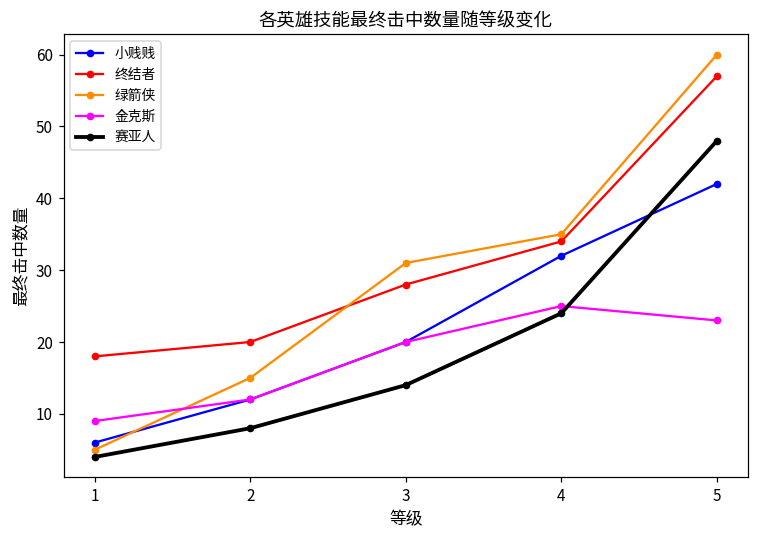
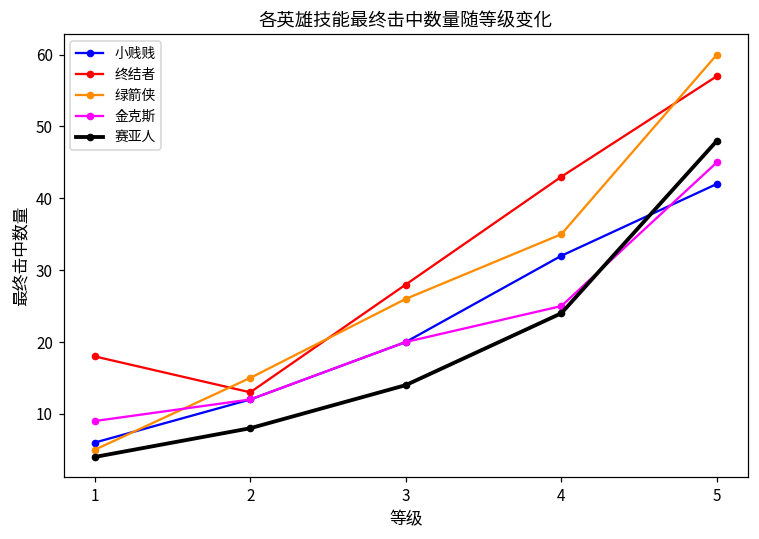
  {
    "小贱贱": {
      "1": 6,
      "4": 32,
      "5": 42
    },
    "终结者": {
      "1": 18,
-     "2": 20,
+     "2": 13,
      "3": 28,
-     "4": 34,
+     "4": 43,
      "5": 57
    },
    "绿箭侠": {
      "1": 5,
      "2": 15,
-     "3": 31,
+     "3": 26,
      "4": 35,
      "5": 60
    },
    "金克斯": {
      "1": 9,
      "4": 25,
-     "5": 23
+     "5": 45
    },
    "赛亚人": {
      "1": 4,
      "2": 8,
      "3": 14,
      "4": 24,
      "5": 48
    }
  }
